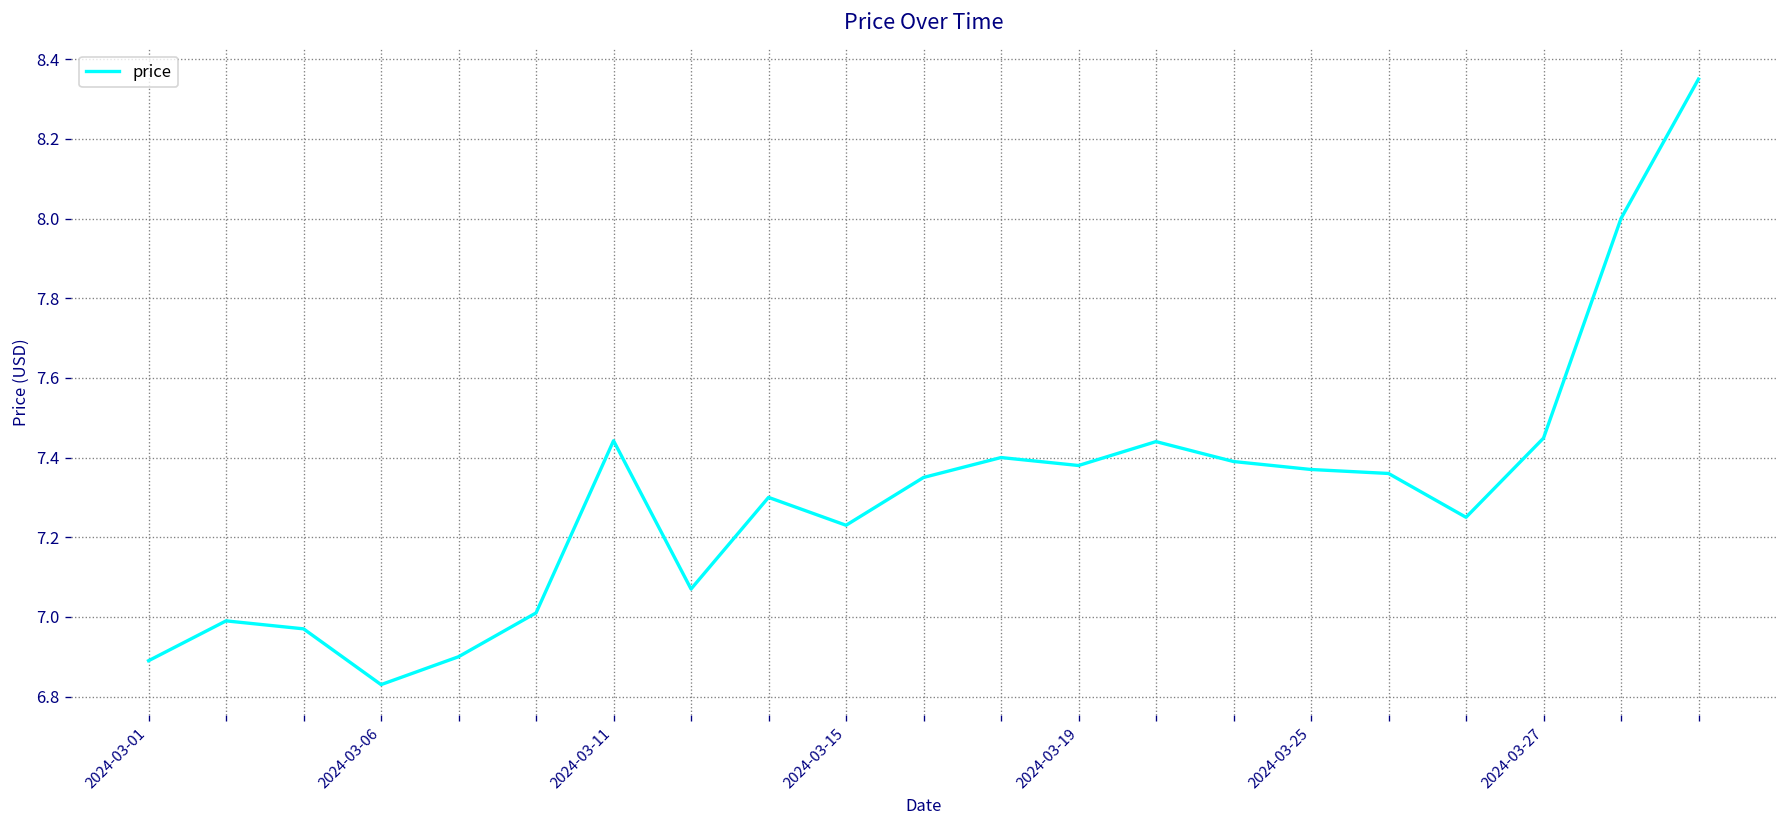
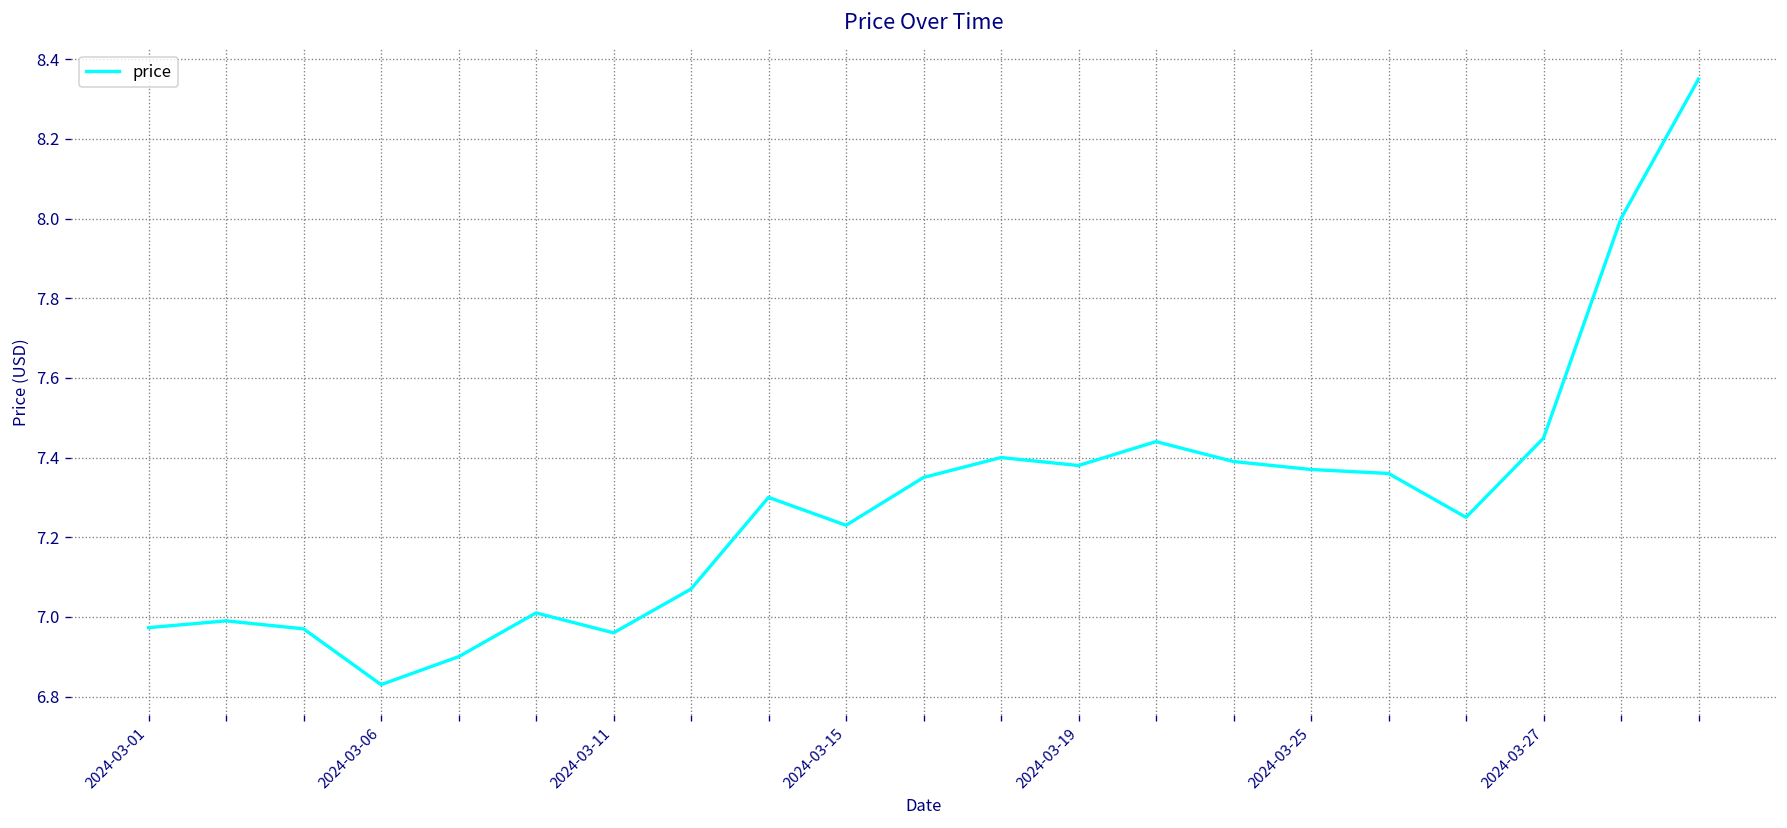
  {
-   "2024-03-01": 6.89,
+   "2024-03-01": 6.97,
    "2024-03-06": 6.83,
-   "2024-03-11": 7.44,
+   "2024-03-11": 6.96,
    "2024-03-15": 7.23,
    "2024-03-27": 7.45
  }
